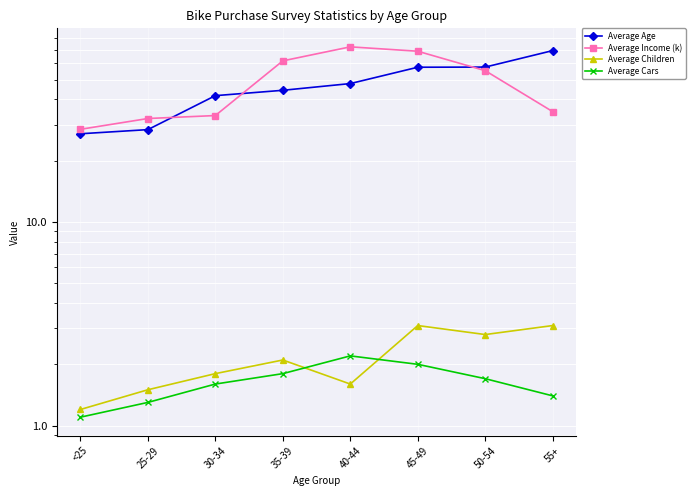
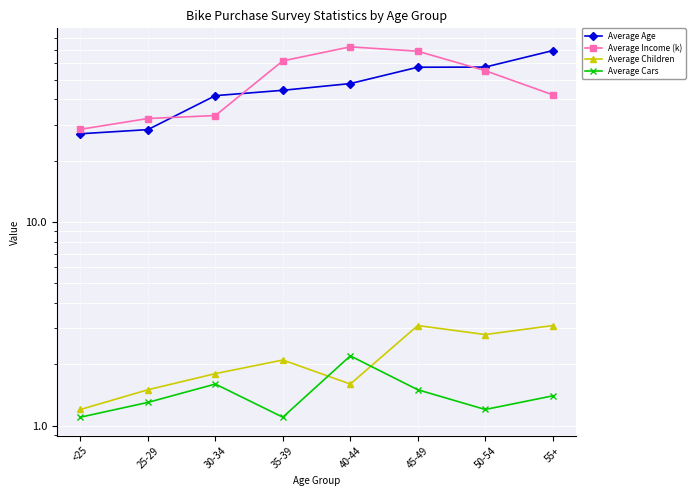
  {
    "Average Age": {
      "<25": 27,
      "25-29": 28,
      "30-34": 42,
      "35-39": 44,
      "40-44": 48,
      "45-49": 58,
      "50-54": 58,
      "55+": 69
    },
    "Average Income (k)": {
      "<25": 29,
      "25-29": 32,
      "30-34": 33,
      "35-39": 62,
      "40-44": 72,
      "45-49": 69,
      "50-54": 55,
-     "55+": 35
+     "55+": 42
    },
    "Average Children": {
      "<25": 1.2,
      "25-29": 1.5,
      "30-34": 1.8,
      "35-39": 2.1,
      "40-44": 1.6,
      "45-49": 3.1,
      "50-54": 2.8,
      "55+": 3.1
    },
    "Average Cars": {
      "<25": 1.1,
      "25-29": 1.3,
      "30-34": 1.6,
-     "35-39": 1.8,
+     "35-39": 1.1,
      "40-44": 2.2,
-     "45-49": 2.0,
-     "50-54": 1.7,
+     "45-49": 1.5,
+     "50-54": 1.2,
      "55+": 1.4
    }
  }
